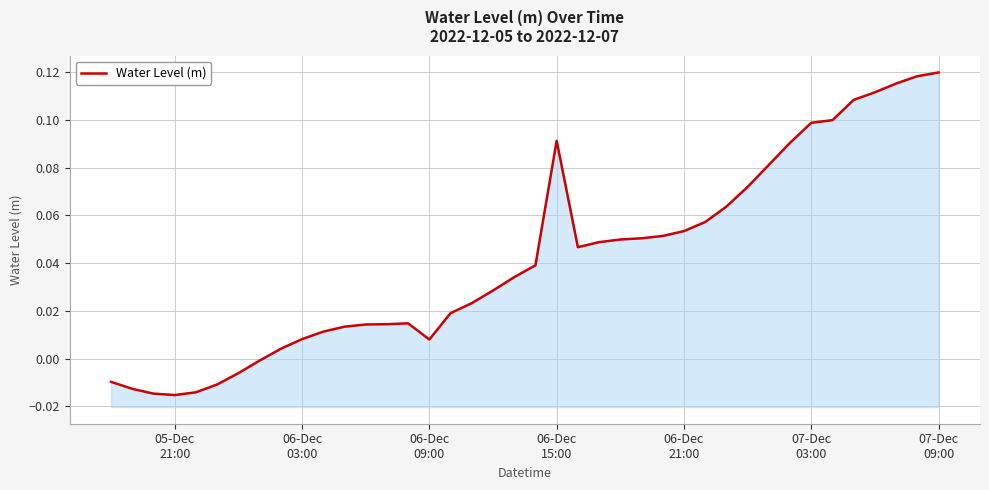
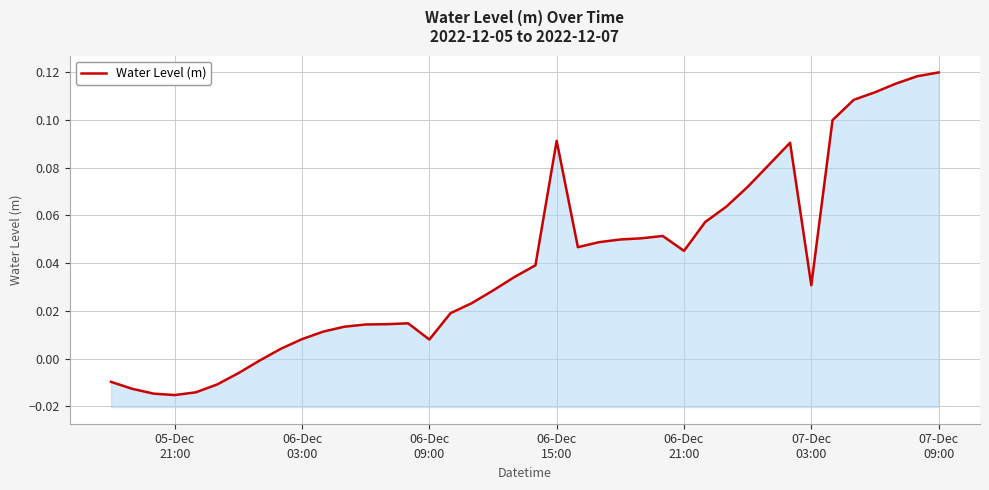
  {
    "05-Dec 21:00": -0.015,
    "06-Dec 03:00": 0.008,
    "06-Dec 09:00": 0.008,
    "06-Dec 15:00": 0.091,
-   "06-Dec 21:00": 0.053,
-   "07-Dec 03:00": 0.099,
+   "06-Dec 21:00": 0.045,
+   "07-Dec 03:00": 0.031,
    "07-Dec 09:00": 0.120
  }
